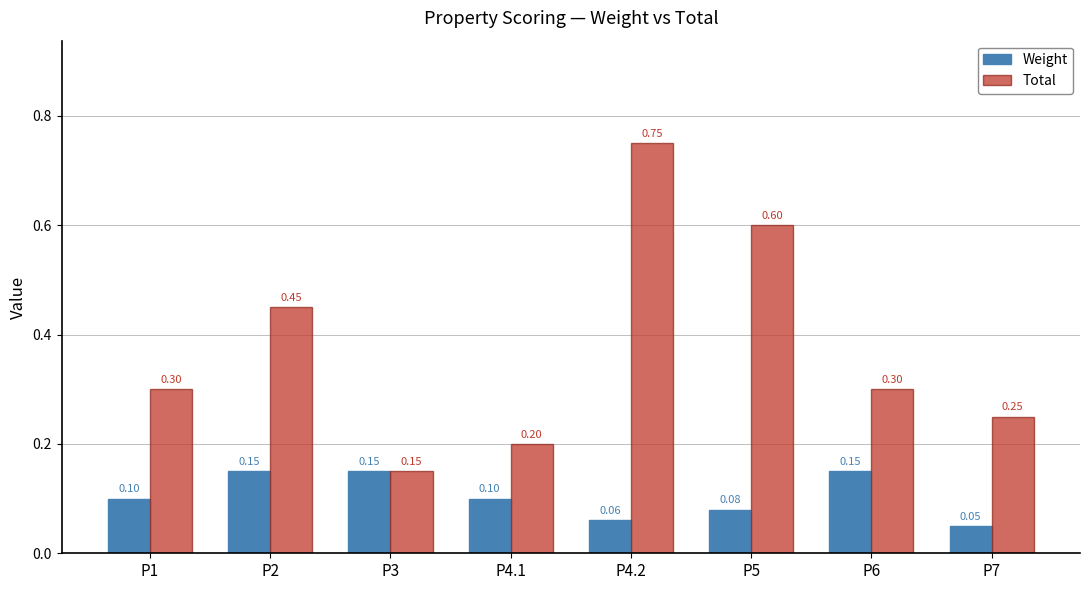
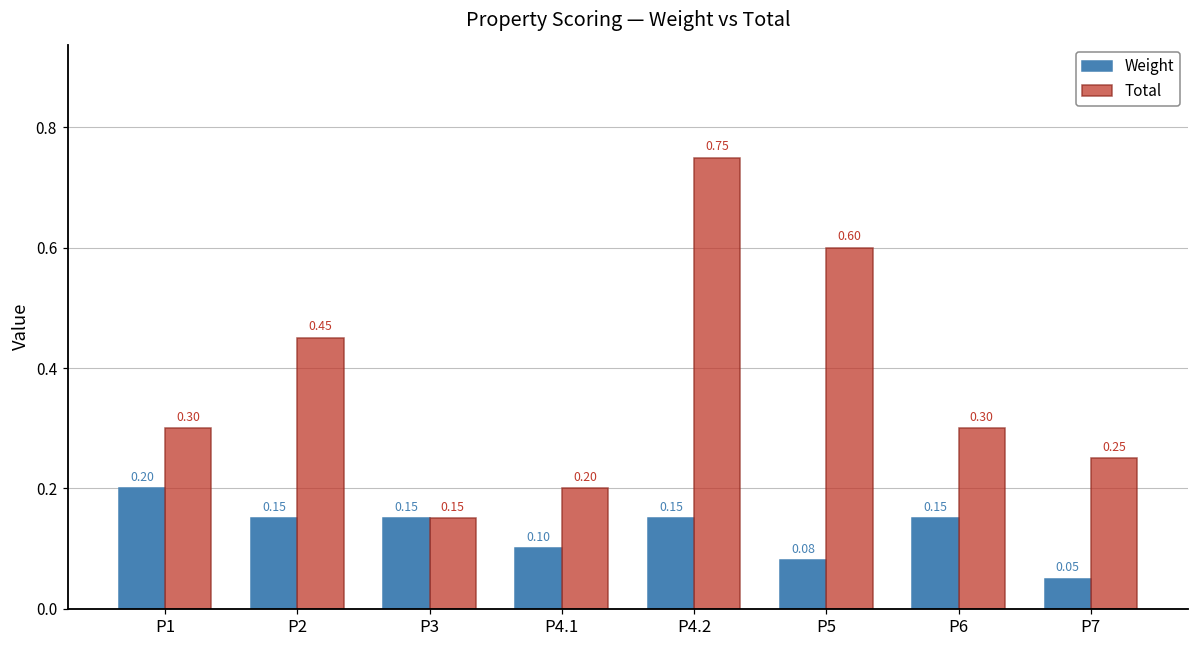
  {
    "Weight": {
-     "P1": 0.10,
+     "P1": 0.20,
      "P2": 0.15,
      "P3": 0.15,
      "P4.1": 0.10,
-     "P4.2": 0.06,
+     "P4.2": 0.15,
      "P5": 0.08,
      "P6": 0.15,
      "P7": 0.05
    },
    "Total": {
      "P1": 0.30,
      "P2": 0.45,
      "P3": 0.15,
      "P4.1": 0.20,
      "P4.2": 0.75,
      "P5": 0.60,
      "P6": 0.30,
      "P7": 0.25
    }
  }
